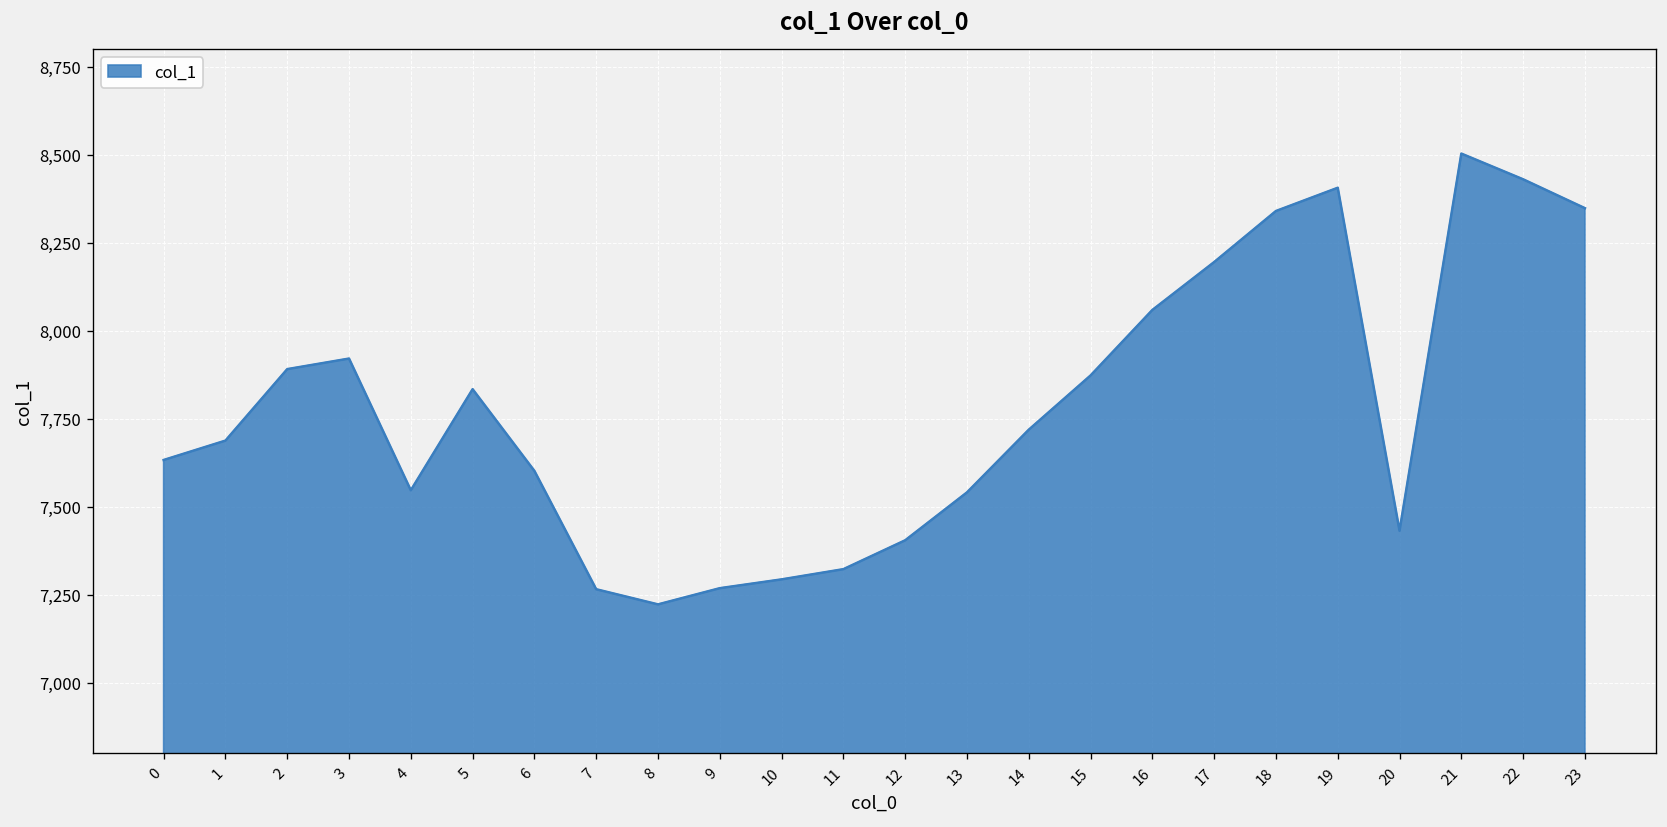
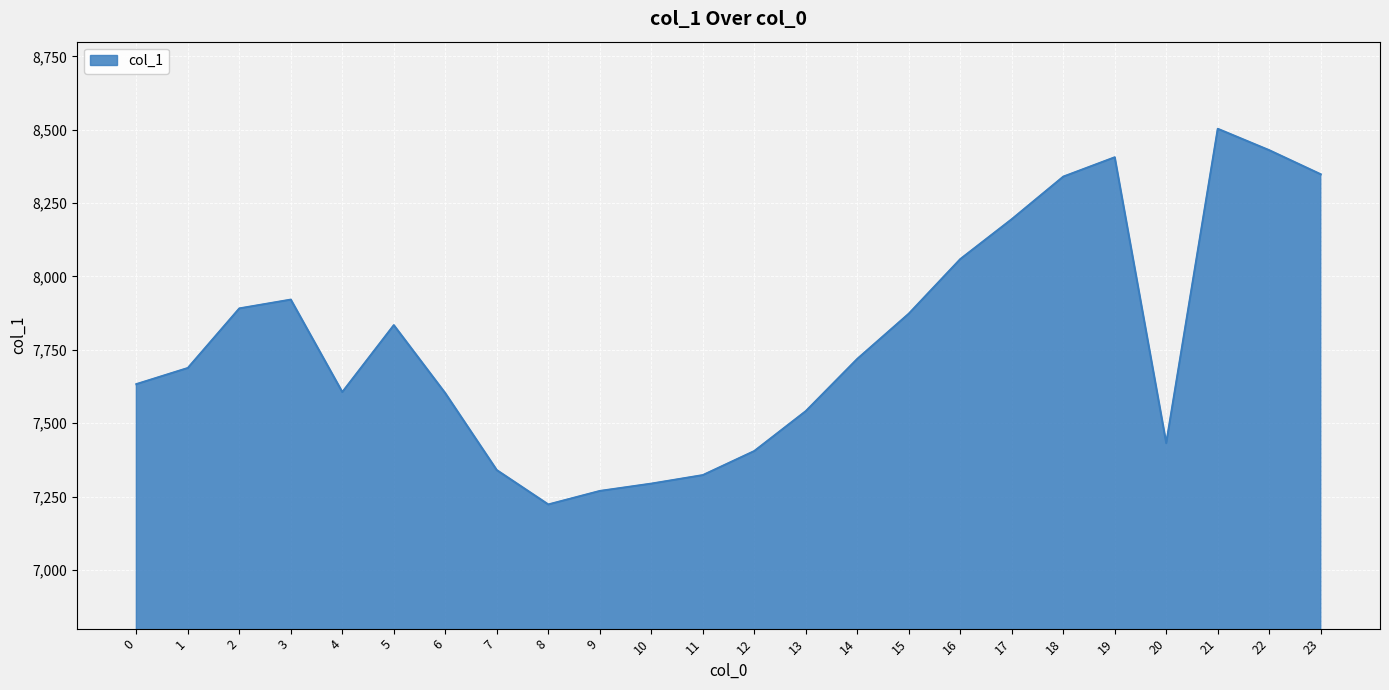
  {
    "0": "7,630",
    "1": "7,690",
    "2": "7,890",
    "3": "7,920",
-   "4": "7,550",
+   "4": "7,610",
    "5": "7,830",
    "6": "7,600",
-   "7": "7,270",
+   "7": "7,340",
    "8": "7,220",
    "9": "7,270",
    "10": "7,290",
    "11": "7,320",
    "12": "7,410",
    "13": "7,540",
    "14": "7,720",
    "15": "7,870",
    "16": "8,060",
    "17": "8,200",
    "18": "8,340",
    "19": "8,410",
    "20": "7,430",
    "21": "8,500",
    "22": "8,430",
    "23": "8,350"
  }
